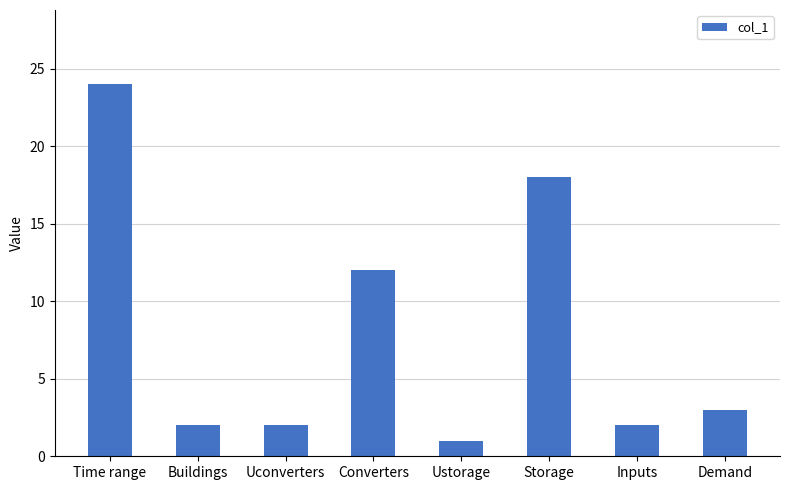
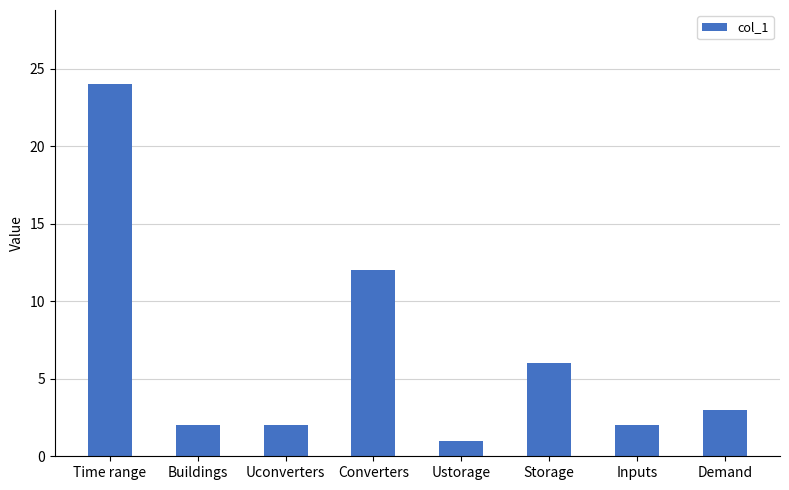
  {
    "Time range": 24,
    "Buildings": 2,
    "Uconverters": 2,
    "Converters": 12,
    "Ustorage": 1,
-   "Storage": 18,
+   "Storage": 6,
    "Inputs": 2,
    "Demand": 3
  }
